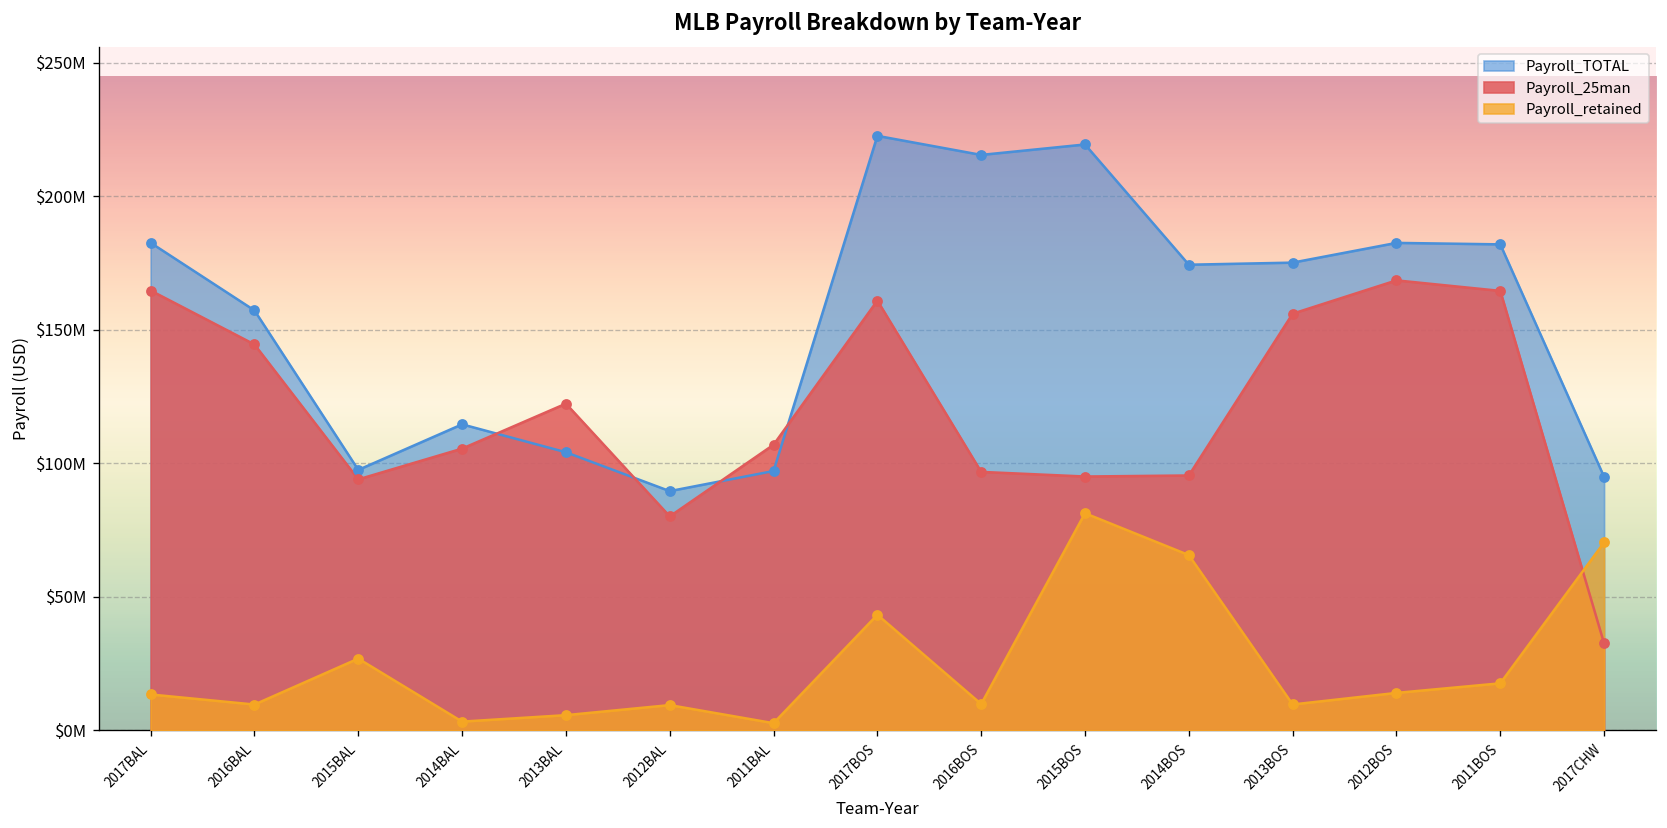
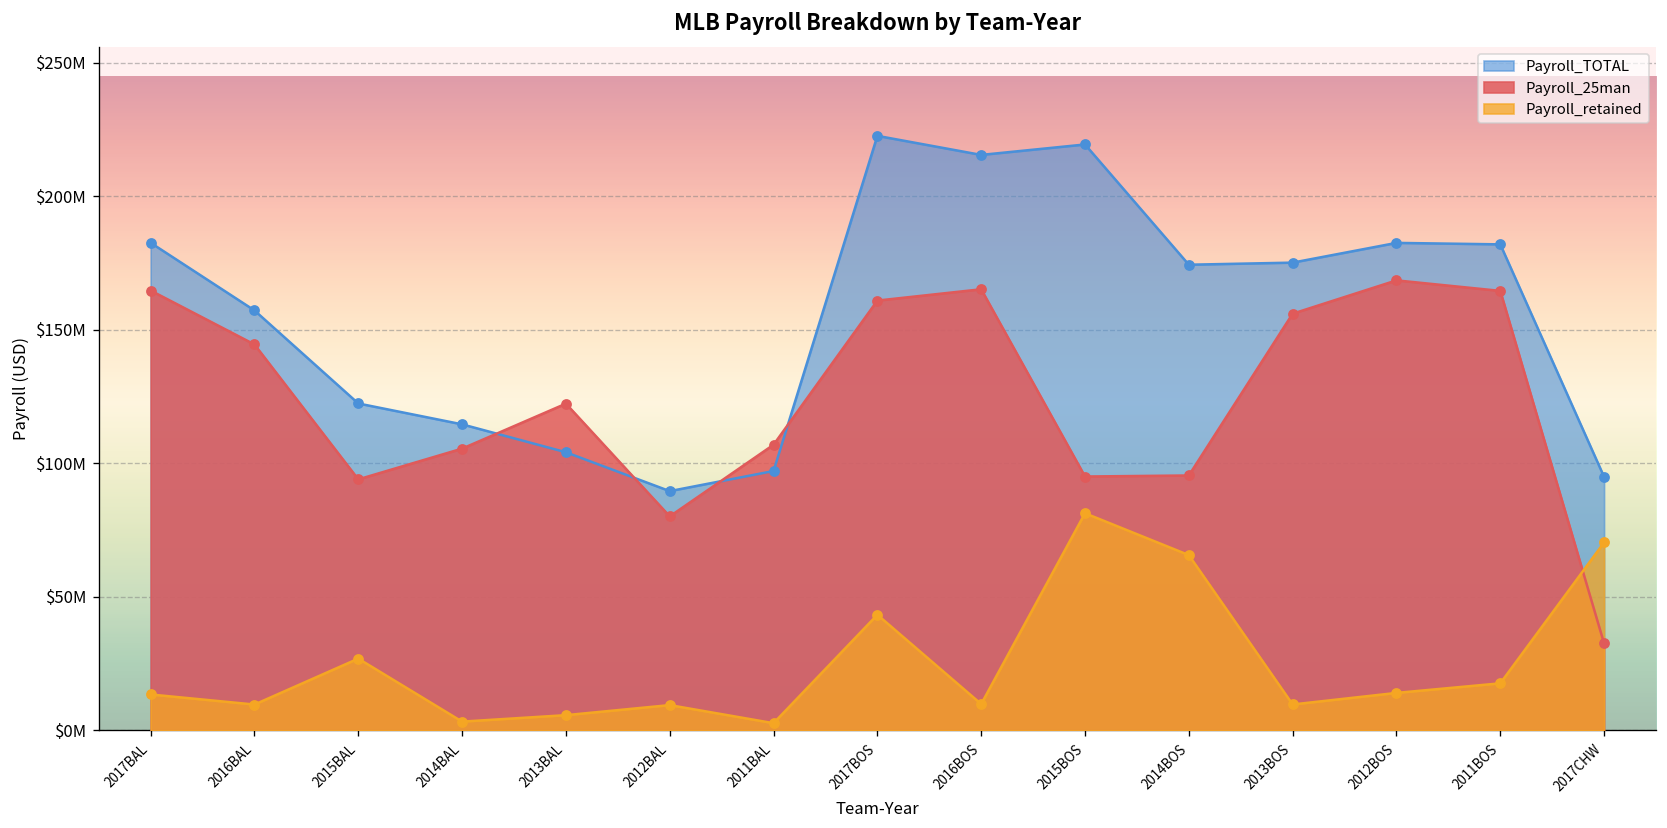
  {
    "Payroll_TOTAL": {
      "2017BAL": "$183000000",
      "2016BAL": "$157000000",
-     "2015BAL": "$98000000",
+     "2015BAL": "$122000000",
      "2014BAL": "$115000000",
      "2013BAL": "$104000000",
      "2012BAL": "$90000000",
      "2011BAL": "$97000000",
      "2017BOS": "$223000000",
      "2016BOS": "$215000000",
      "2015BOS": "$219000000",
      "2014BOS": "$174000000",
      "2013BOS": "$175000000",
      "2012BOS": "$182000000",
      "2011BOS": "$182000000",
      "2017CHW": "$95000000"
    },
    "Payroll_25man": {
      "2017BAL": "$165000000",
      "2016BAL": "$144000000",
      "2015BAL": "$94000000",
      "2014BAL": "$105000000",
      "2013BAL": "$122000000",
      "2012BAL": "$80000000",
      "2011BAL": "$107000000",
      "2017BOS": "$161000000",
-     "2016BOS": "$97000000",
+     "2016BOS": "$165000000",
      "2015BOS": "$95000000",
      "2014BOS": "$95000000",
      "2013BOS": "$156000000",
      "2012BOS": "$168000000",
      "2011BOS": "$165000000",
      "2017CHW": "$33000000"
    },
    "Payroll_retained": {
      "2017BAL": "$13000000",
      "2016BAL": "$10000000",
      "2015BAL": "$27000000",
      "2014BAL": "$3000000",
      "2013BAL": "$6000000",
      "2012BAL": "$9000000",
      "2011BAL": "$3000000",
      "2017BOS": "$43000000",
      "2016BOS": "$10000000",
      "2015BOS": "$81000000",
      "2014BOS": "$66000000",
      "2013BOS": "$10000000",
      "2012BOS": "$14000000",
      "2011BOS": "$18000000",
      "2017CHW": "$70000000"
    }
  }
